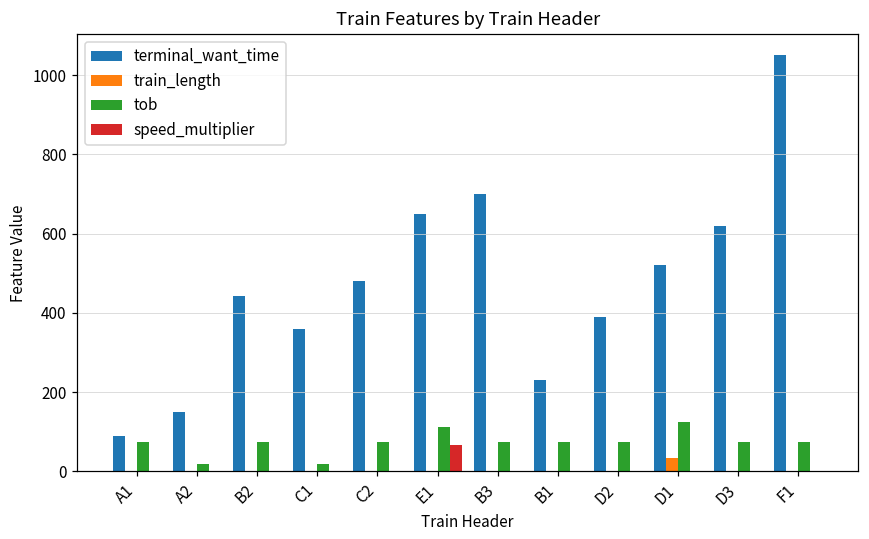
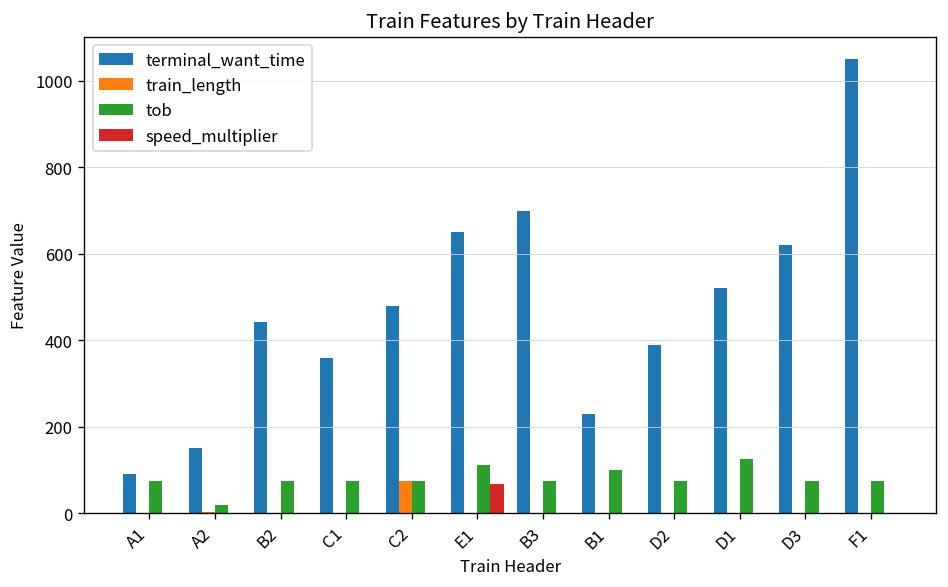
  {
    "terminal_want_time": {
      "A1": 90,
      "A2": 150,
      "B2": 440,
      "C1": 360,
      "C2": 480,
      "E1": 650,
      "B3": 700,
      "B1": 230,
      "D2": 390,
      "D1": 520,
      "D3": 620,
      "F1": 1050
    },
    "train_length": {
-     "C2": 0,
-     "D1": 40
+     "C2": 80,
+     "D1": 0
    },
    "tob": {
      "A1": 80,
      "A2": 20,
      "B2": 80,
-     "C1": 20,
+     "C1": 80,
      "C2": 80,
      "E1": 110,
      "B3": 80,
-     "B1": 80,
+     "B1": 100,
      "D2": 80,
      "D1": 130,
      "D3": 80,
      "F1": 80
    },
    "speed_multiplier": {
      "E1": 70
    }
  }
